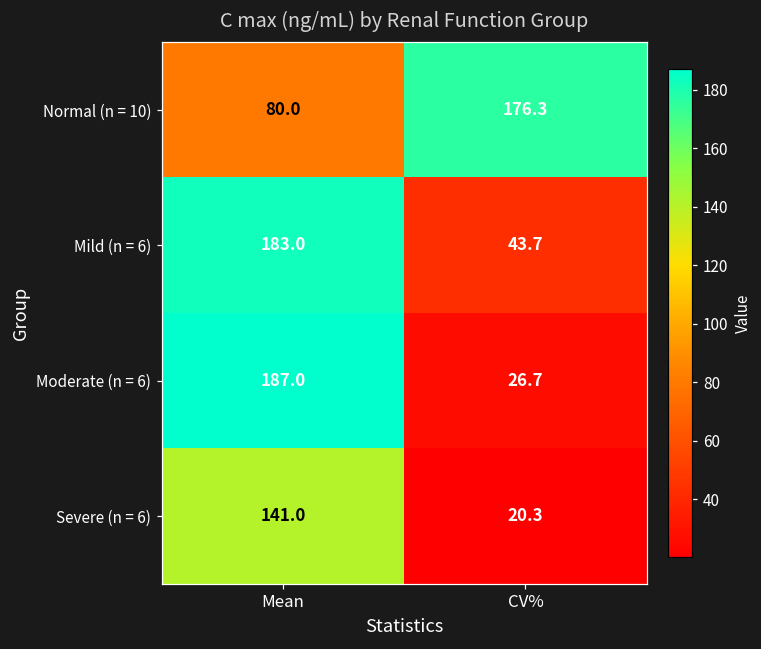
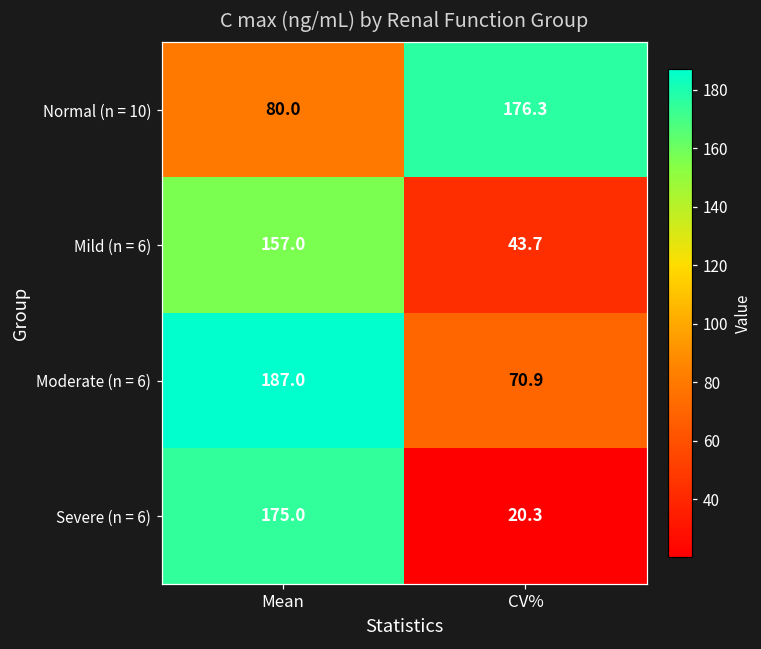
  {
    "Normal (n = 10)": {
      "Mean": 80.0,
      "CV%": 176.3
    },
    "Mild (n = 6)": {
-     "Mean": 183.0,
+     "Mean": 157.0,
      "CV%": 43.7
    },
    "Moderate (n = 6)": {
      "Mean": 187.0,
-     "CV%": 26.7
+     "CV%": 70.9
    },
    "Severe (n = 6)": {
-     "Mean": 141.0,
+     "Mean": 175.0,
      "CV%": 20.3
    }
  }
